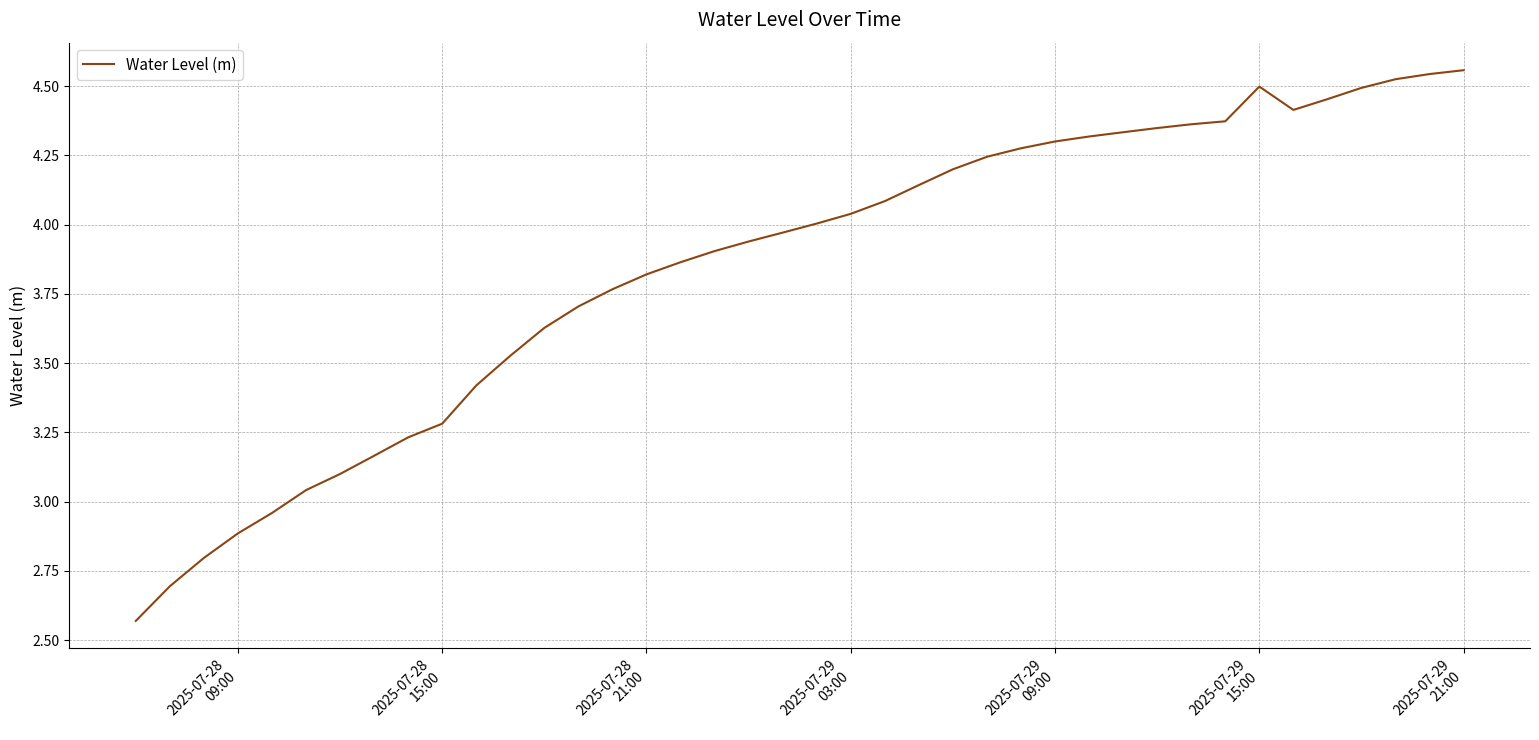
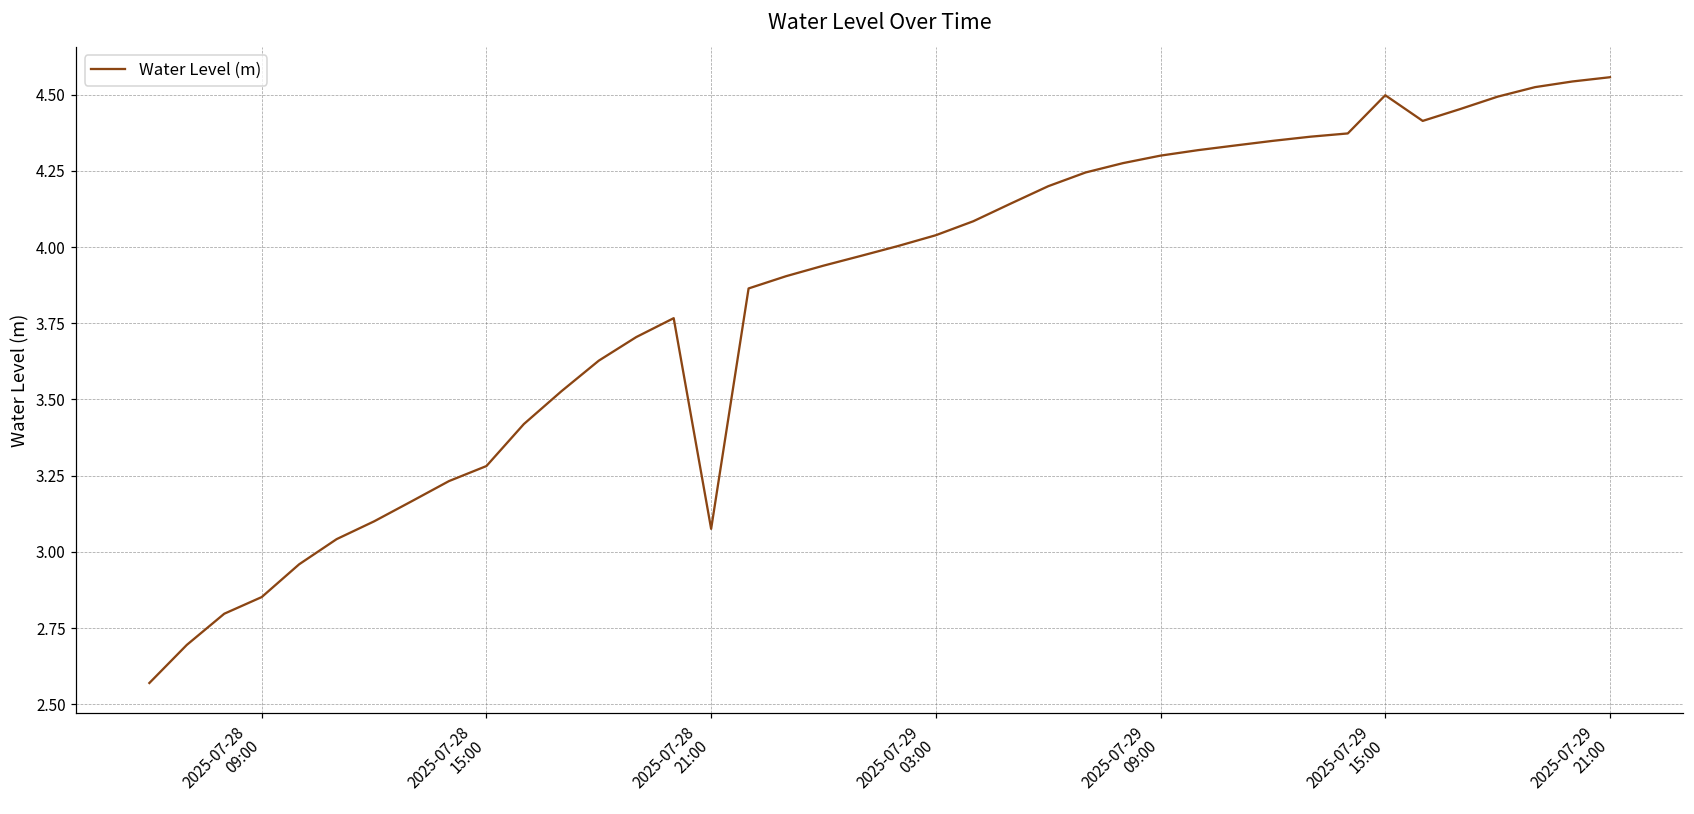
  {
-   "2025-07-28 09:00": 2.89,
+   "2025-07-28 09:00": 2.85,
    "2025-07-28 15:00": 3.28,
-   "2025-07-28 21:00": 3.82,
+   "2025-07-28 21:00": 3.08,
    "2025-07-29 03:00": 4.04,
    "2025-07-29 09:00": 4.30,
    "2025-07-29 15:00": 4.50,
    "2025-07-29 21:00": 4.56
  }
